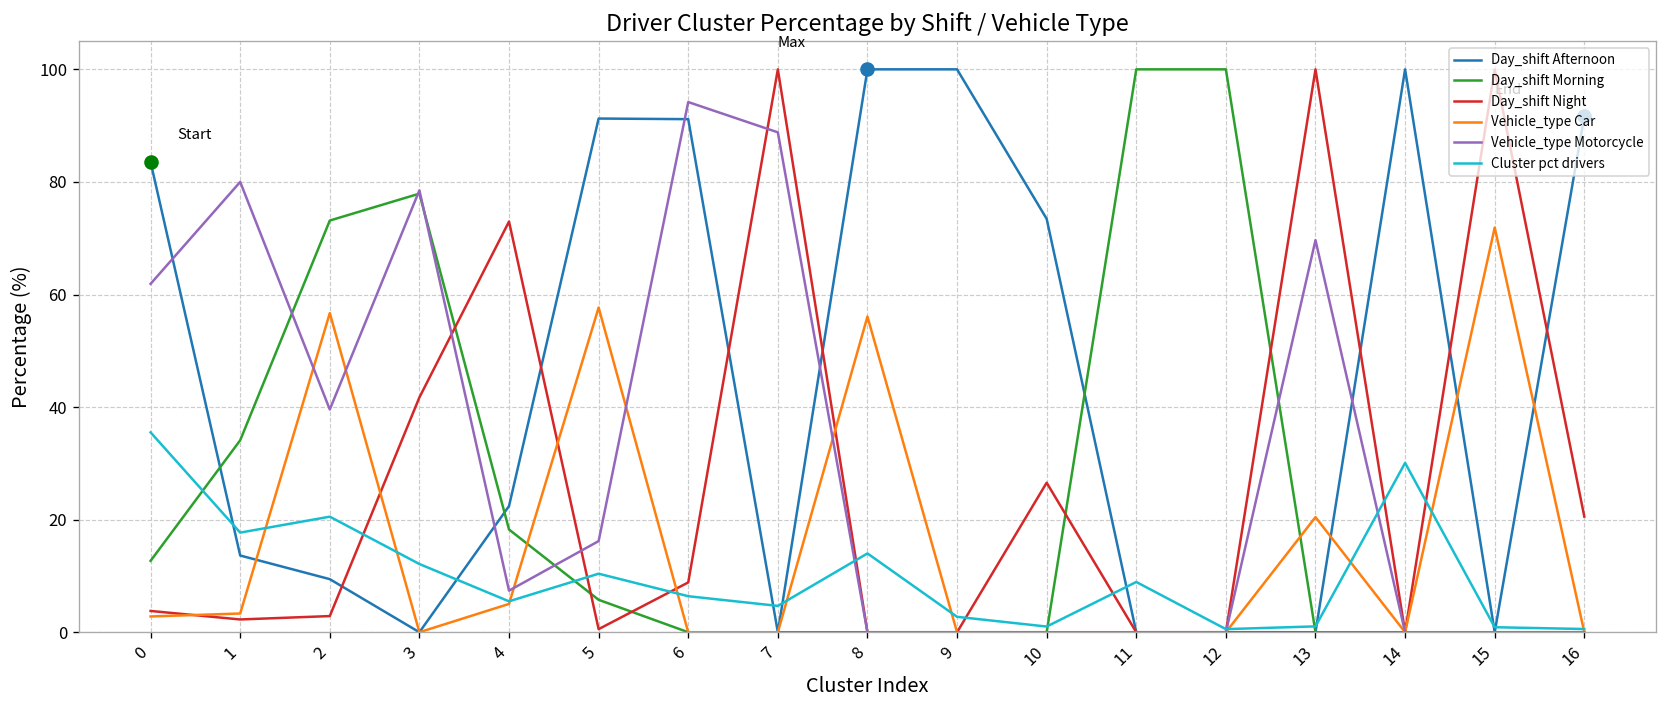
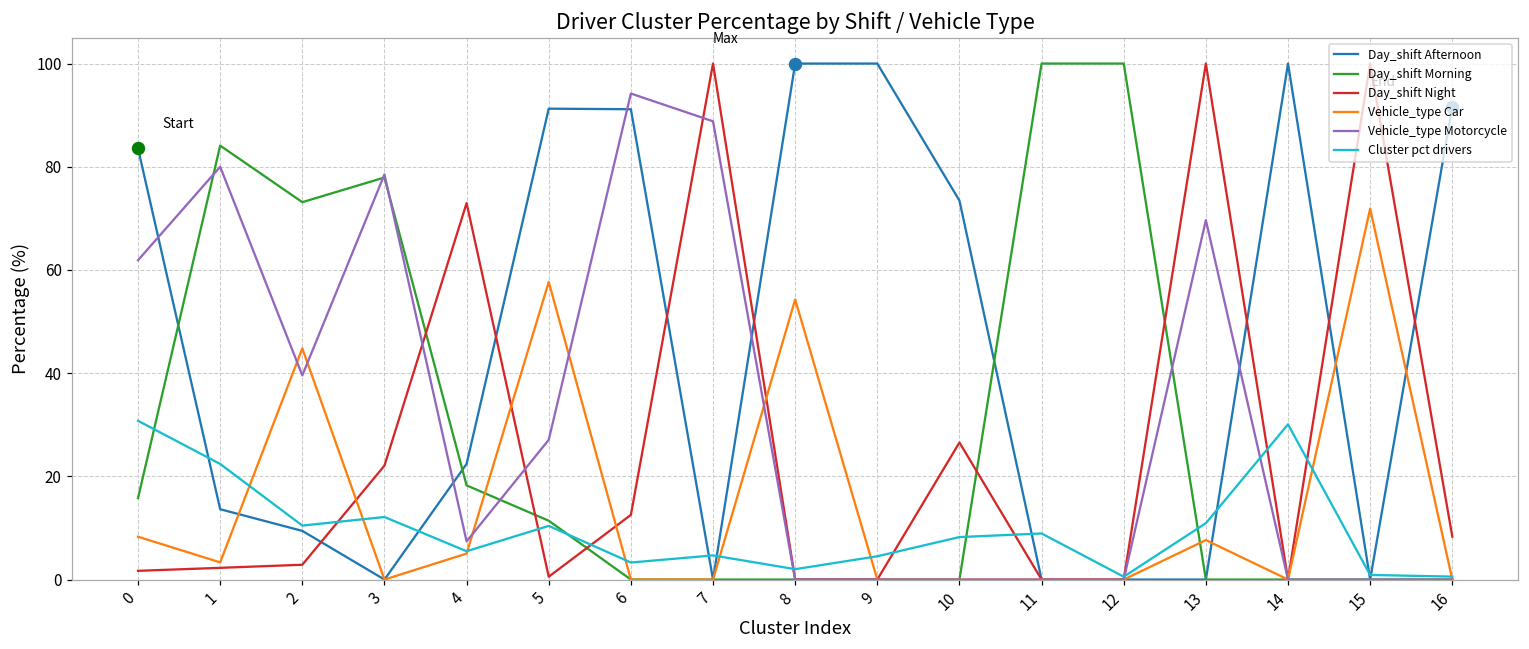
  {
    "Day_shift Morning": {
-     "0": 13,
-     "1": 34,
+     "0": 16,
+     "1": 84,
      "2": 73,
      "3": 78,
      "4": 18,
-     "5": 6,
+     "5": 11,
      "11": 100,
      "12": 100
    },
    "Day_shift Night": {
-     "0": 4,
+     "0": 2,
      "1": 2,
      "2": 3,
-     "3": 42,
+     "3": 22,
      "4": 73,
      "5": 1,
-     "6": 9,
+     "6": 13,
      "7": 100,
      "10": 27,
      "13": 100,
-     "16": 21
+     "16": 8
    },
    "Vehicle_type Car": {
-     "0": 3,
+     "0": 8,
      "1": 3,
-     "2": 57,
+     "2": 45,
      "5": 58,
-     "8": 56,
-     "13": 20,
+     "8": 54,
+     "13": 8,
      "15": 72
    },
    "Vehicle_type Motorcycle": {
      "0": 62,
      "1": 80,
      "2": 40,
      "3": 79,
      "4": 7,
-     "5": 16,
+     "5": 27,
      "6": 94,
      "7": 89,
      "13": 70
    },
    "Cluster pct drivers": {
-     "0": 36,
-     "1": 18,
-     "2": 21,
+     "0": 31,
+     "1": 22,
+     "2": 10,
      "3": 12,
      "5": 10,
-     "6": 6,
+     "6": 3,
      "7": 5,
-     "8": 14,
-     "9": 3,
-     "10": 1,
+     "8": 2,
+     "9": 5,
+     "10": 8,
      "11": 9,
      "12": 1,
-     "13": 1,
+     "13": 11,
      "14": 30,
      "15": 1,
      "16": 1
    }
  }
